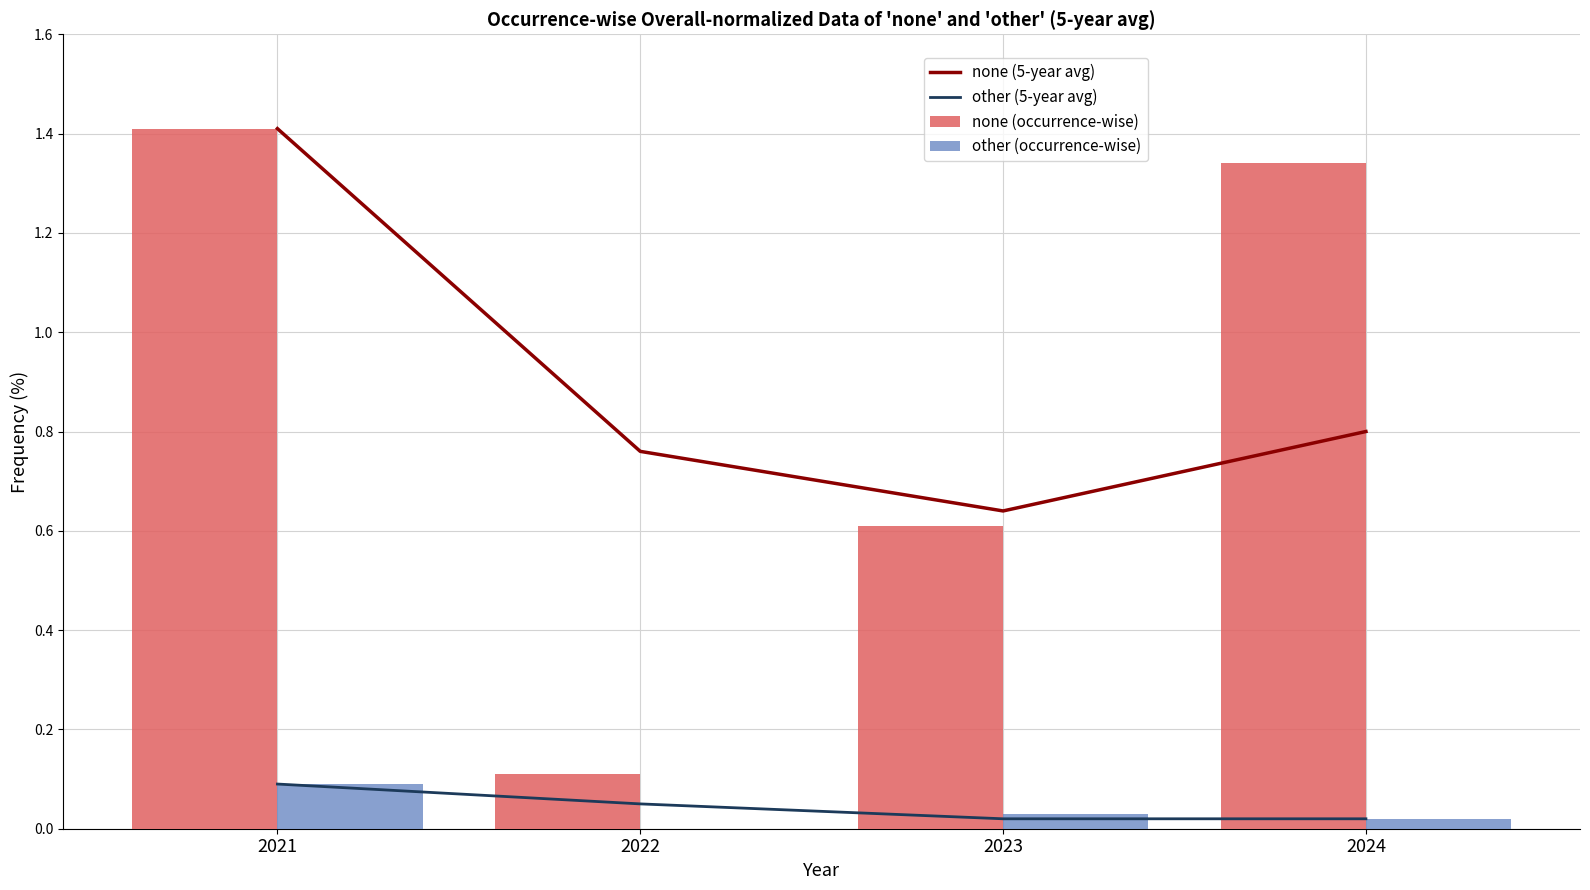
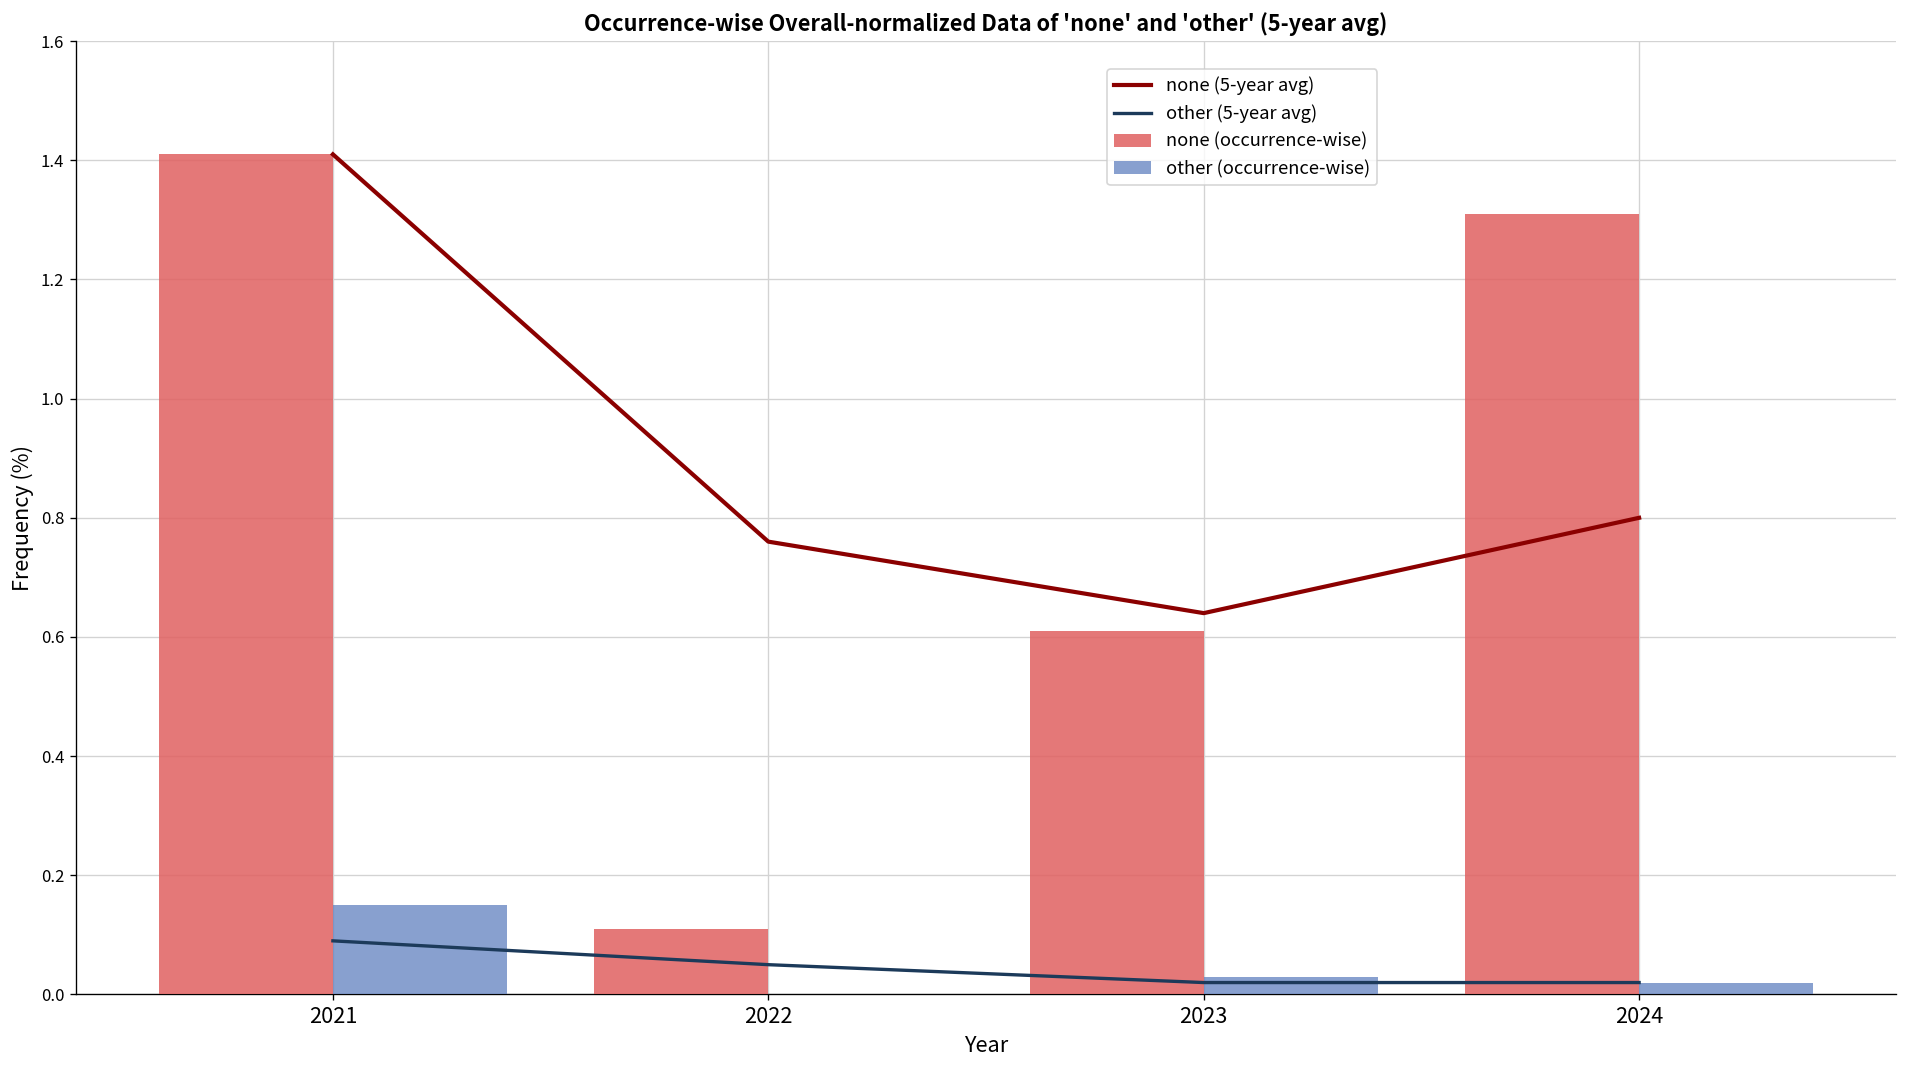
  {
    "none (occurrence-wise)": {
      "2021": 1.41,
      "2022": 0.11,
      "2023": 0.61,
-     "2024": 1.34
+     "2024": 1.31
    },
    "none (5-year avg)": {
      "2021": 1.41,
      "2022": 0.76,
      "2023": 0.64,
      "2024": 0.80
    },
    "other (5-year avg)": {
      "2021": 0.09,
      "2022": 0.05,
      "2023": 0.02,
      "2024": 0.02
    },
    "other (occurrence-wise)": {
-     "2021": 0.09,
+     "2021": 0.15,
      "2022": 0.00,
      "2023": 0.03,
      "2024": 0.02
    }
  }
